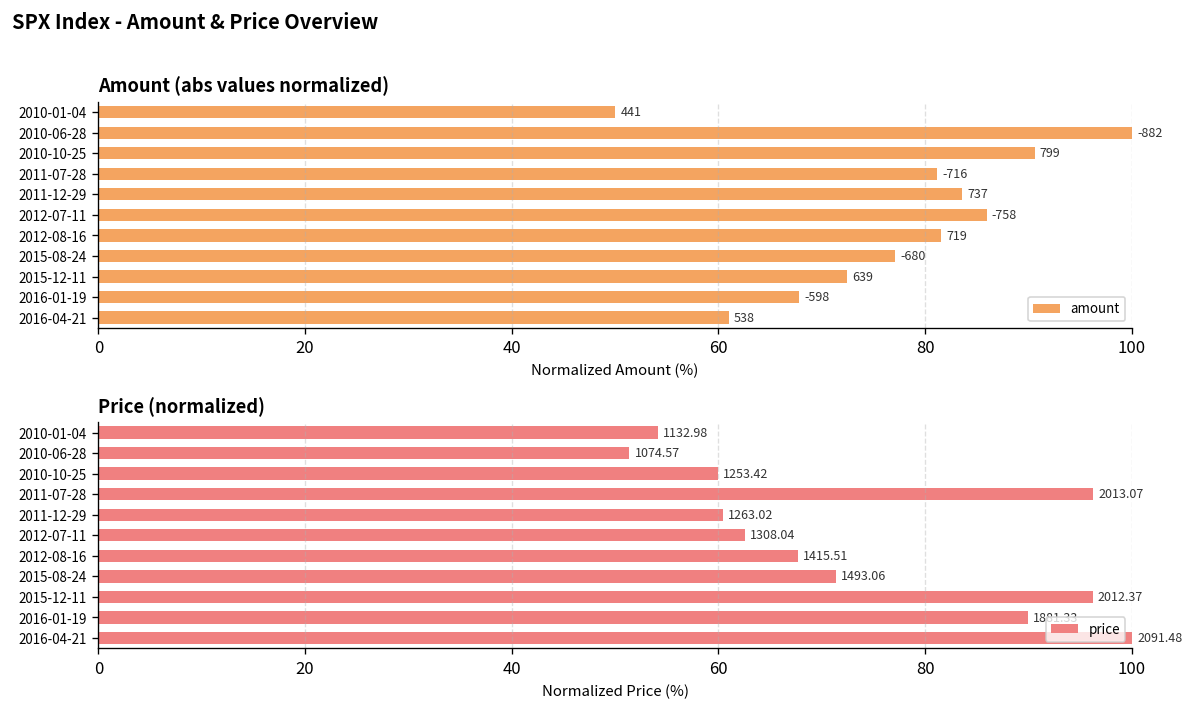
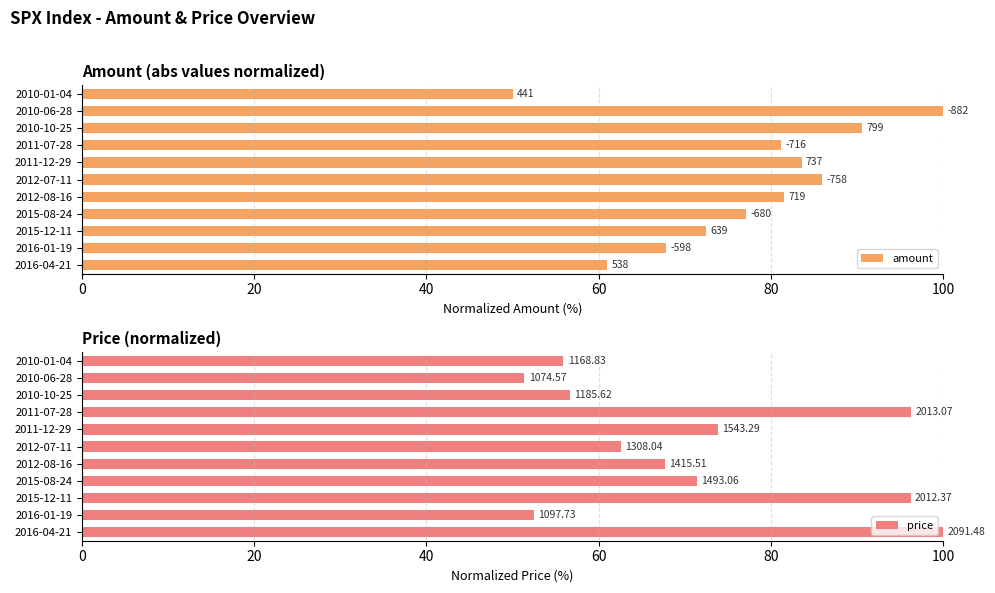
  {
    "Price (normalized)": {
-     "2010-01-04": 1132.98,
-     "2010-10-25": 1253.42,
-     "2011-12-29": 1263.02,
-     "2016-01-19": 1881.33
+     "2010-01-04": 1168.83,
+     "2010-10-25": 1185.62,
+     "2011-12-29": 1543.29,
+     "2016-01-19": 1097.73
    }
  }
